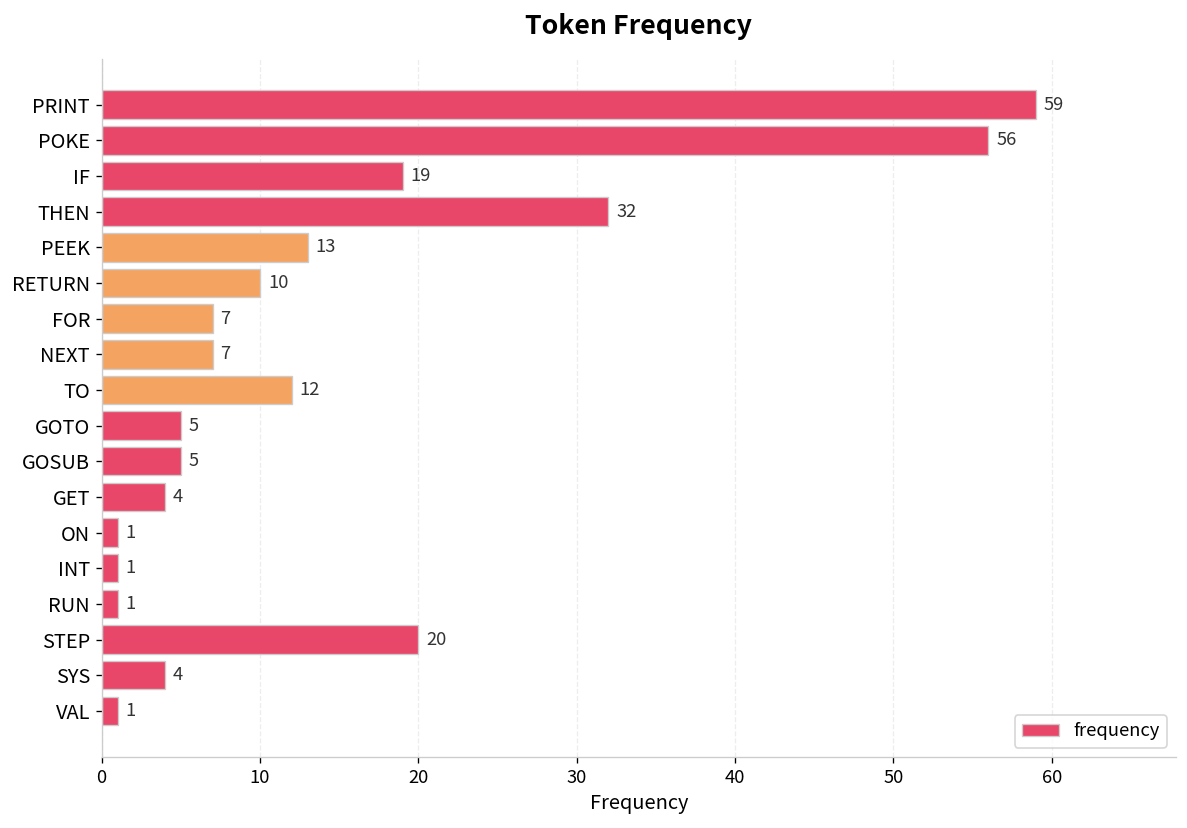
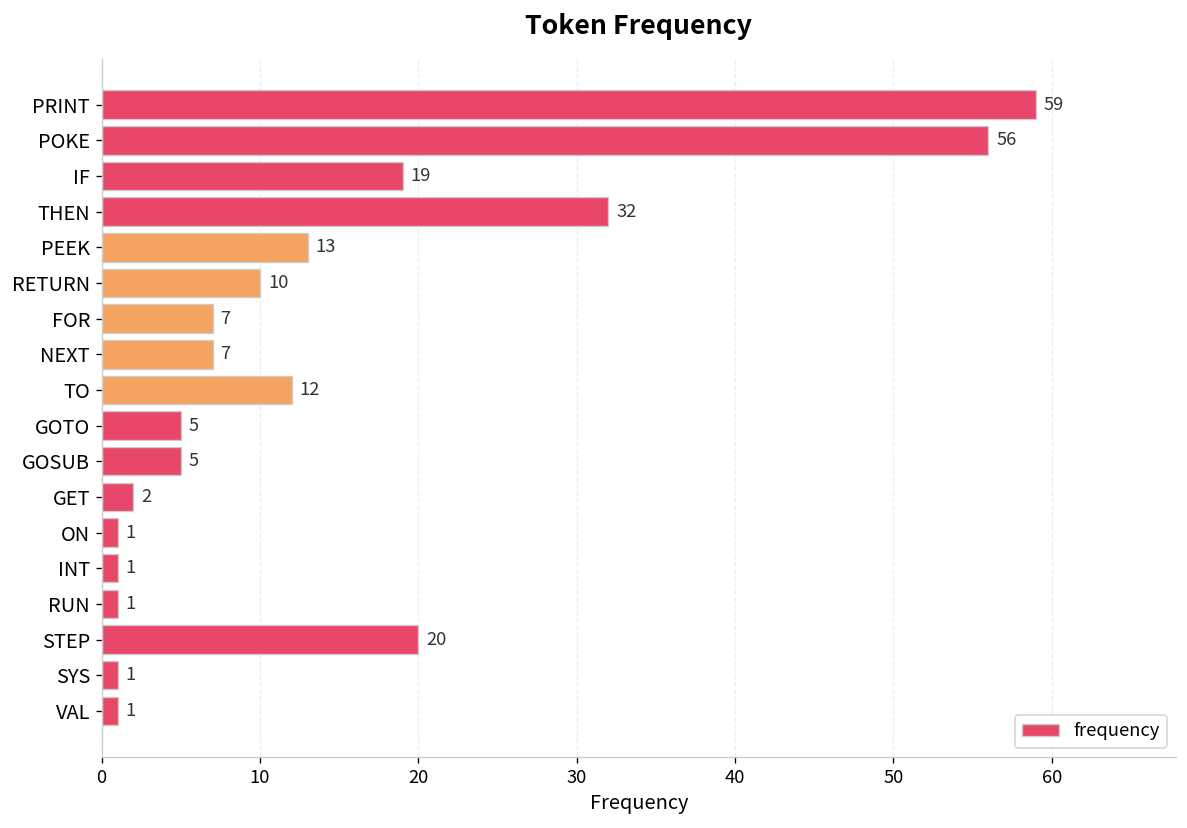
  {
    "PRINT": 59,
    "POKE": 56,
    "IF": 19,
    "THEN": 32,
    "PEEK": 13,
    "RETURN": 10,
    "FOR": 7,
    "NEXT": 7,
    "TO": 12,
    "GOTO": 5,
    "GOSUB": 5,
-   "GET": 4,
+   "GET": 2,
    "ON": 1,
    "INT": 1,
    "RUN": 1,
    "STEP": 20,
-   "SYS": 4,
+   "SYS": 1,
    "VAL": 1
  }
